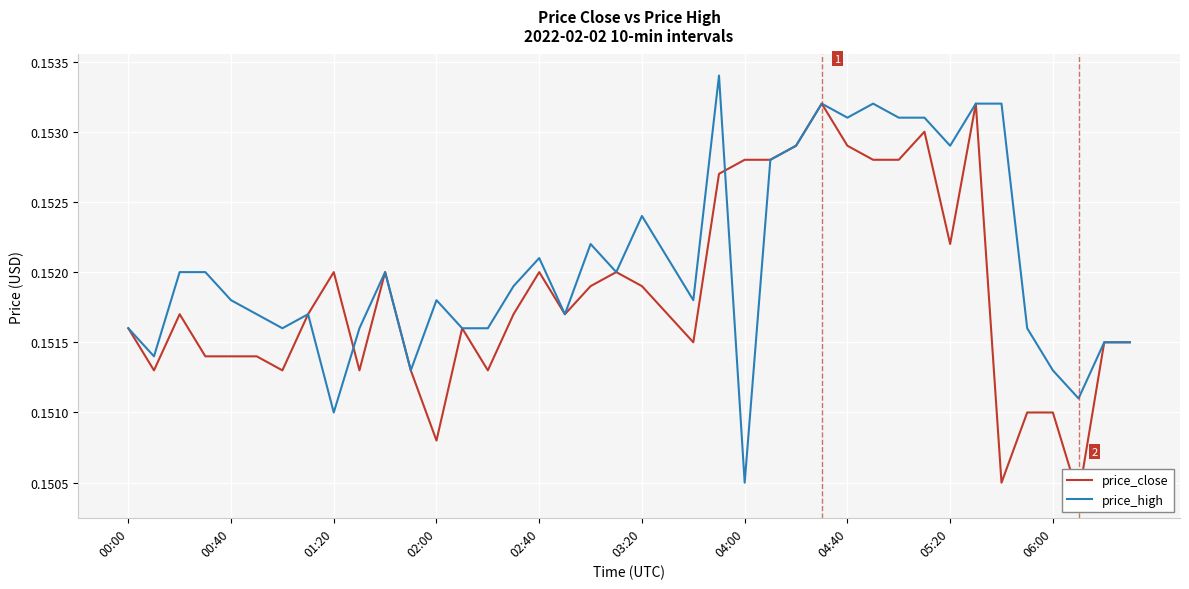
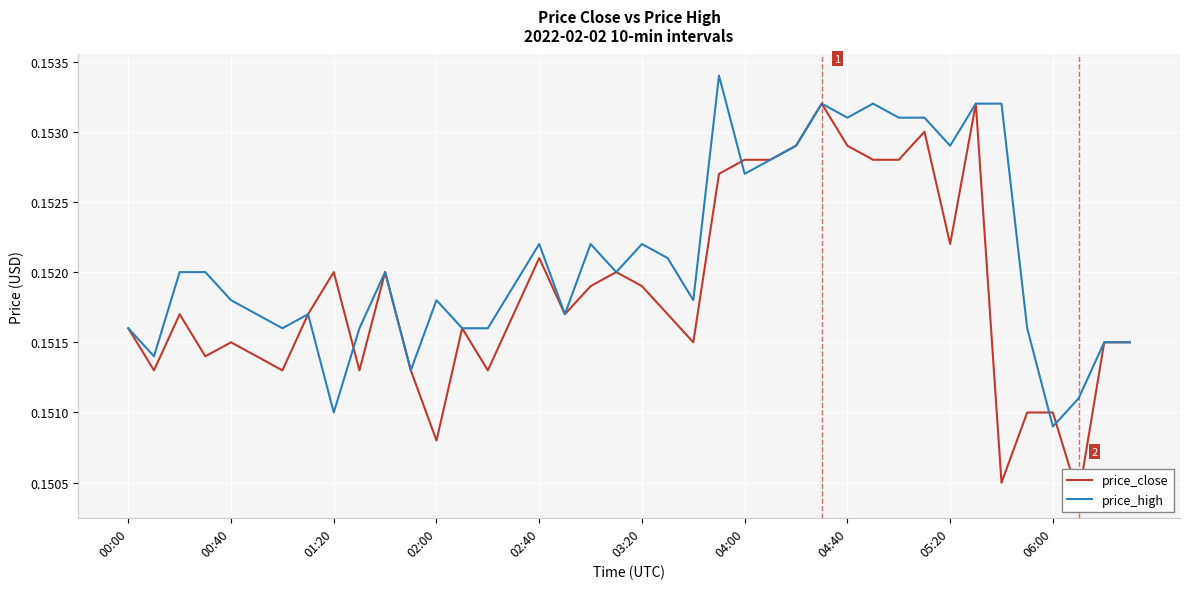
  {
    "price_close": {
-     "00:40": 0.1514,
+     "00:40": 0.1515,
      "01:20": 0.1520,
      "02:00": 0.1508,
-     "02:40": 0.1520,
+     "02:40": 0.1521,
      "03:20": 0.1519,
      "04:00": 0.1528,
      "04:40": 0.1529,
      "05:20": 0.1522,
      "06:00": 0.1510
    },
    "price_high": {
      "00:40": 0.1518,
      "01:20": 0.1510,
      "02:00": 0.1518,
-     "02:40": 0.1521,
-     "03:20": 0.1524,
-     "04:00": 0.1505,
+     "02:40": 0.1522,
+     "03:20": 0.1522,
+     "04:00": 0.1527,
      "04:40": 0.1531,
      "05:20": 0.1529,
-     "06:00": 0.1513
+     "06:00": 0.1509
    }
  }
